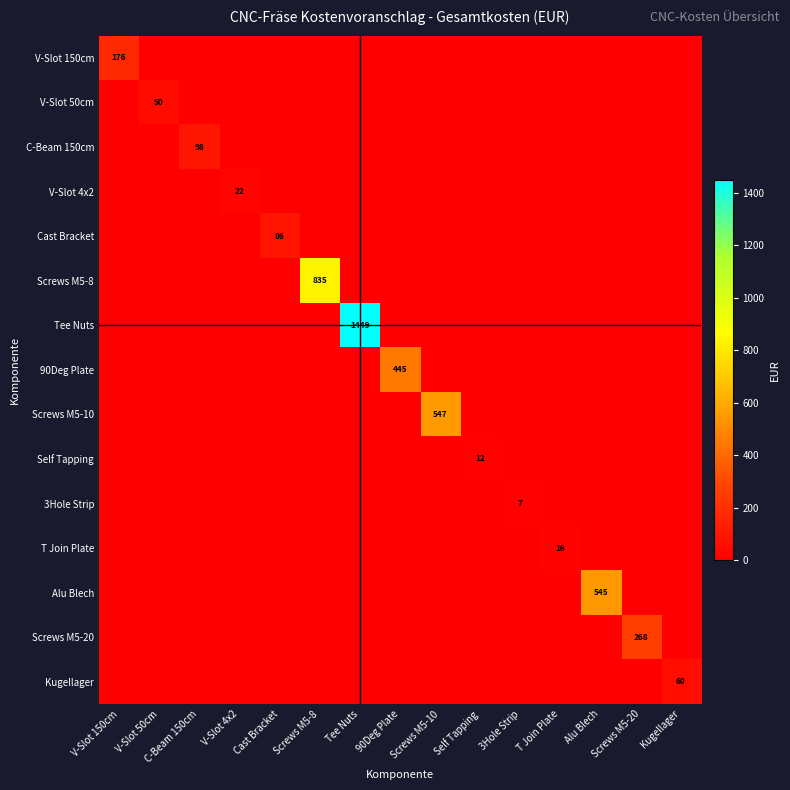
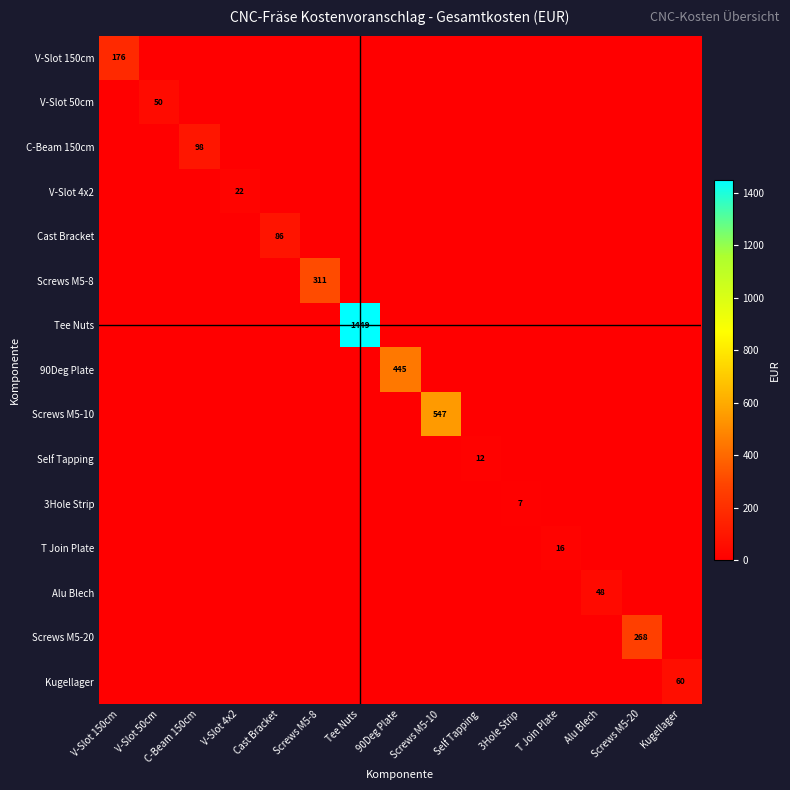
  {
    "V-Slot 150cm": {
      "V-Slot 150cm": 176
    },
    "V-Slot 50cm": {
      "V-Slot 50cm": 50
    },
    "C-Beam 150cm": {
      "C-Beam 150cm": 98
    },
    "V-Slot 4x2": {
      "V-Slot 4x2": 22
    },
    "Cast Bracket": {
      "Cast Bracket": 86
    },
    "Screws M5-8": {
-     "Screws M5-8": 835
+     "Screws M5-8": 311
    },
    "Tee Nuts": {
      "Tee Nuts": 1449
    },
    "90Deg Plate": {
      "90Deg Plate": 445
    },
    "Screws M5-10": {
      "Screws M5-10": 547
    },
    "Self Tapping": {
      "Self Tapping": 12
    },
    "3Hole Strip": {
      "3Hole Strip": 7
    },
    "T Join Plate": {
      "T Join Plate": 16
    },
    "Alu Blech": {
-     "Alu Blech": 545
+     "Alu Blech": 48
    },
    "Screws M5-20": {
      "Screws M5-20": 268
    },
    "Kugellager": {
      "Kugellager": 60
    }
  }
